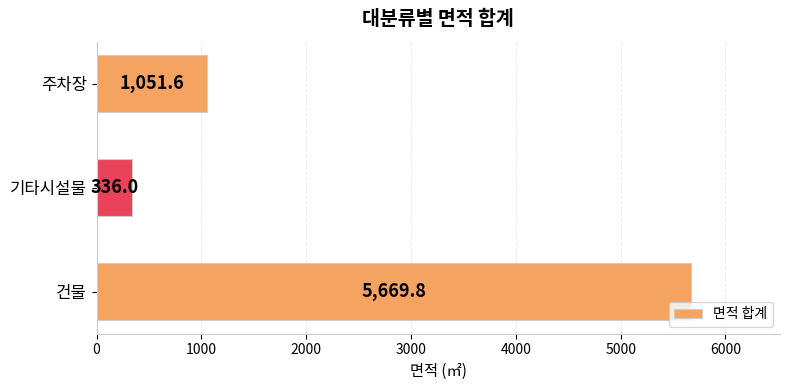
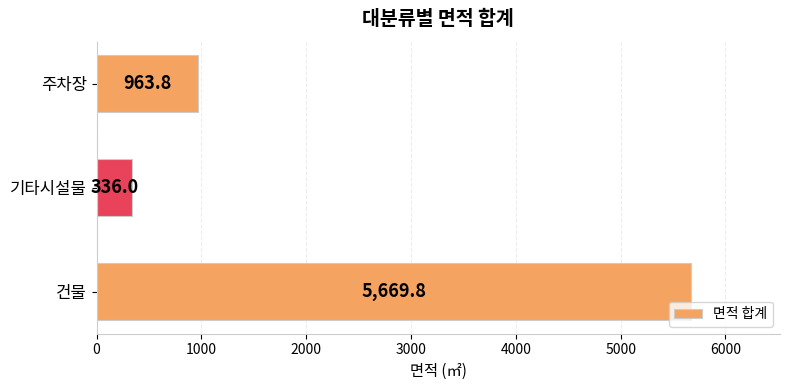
  {
-   "주차장": "1,051.6",
+   "주차장": "963.8",
    "기타시설물": "336.0",
    "건물": "5,669.8"
  }
